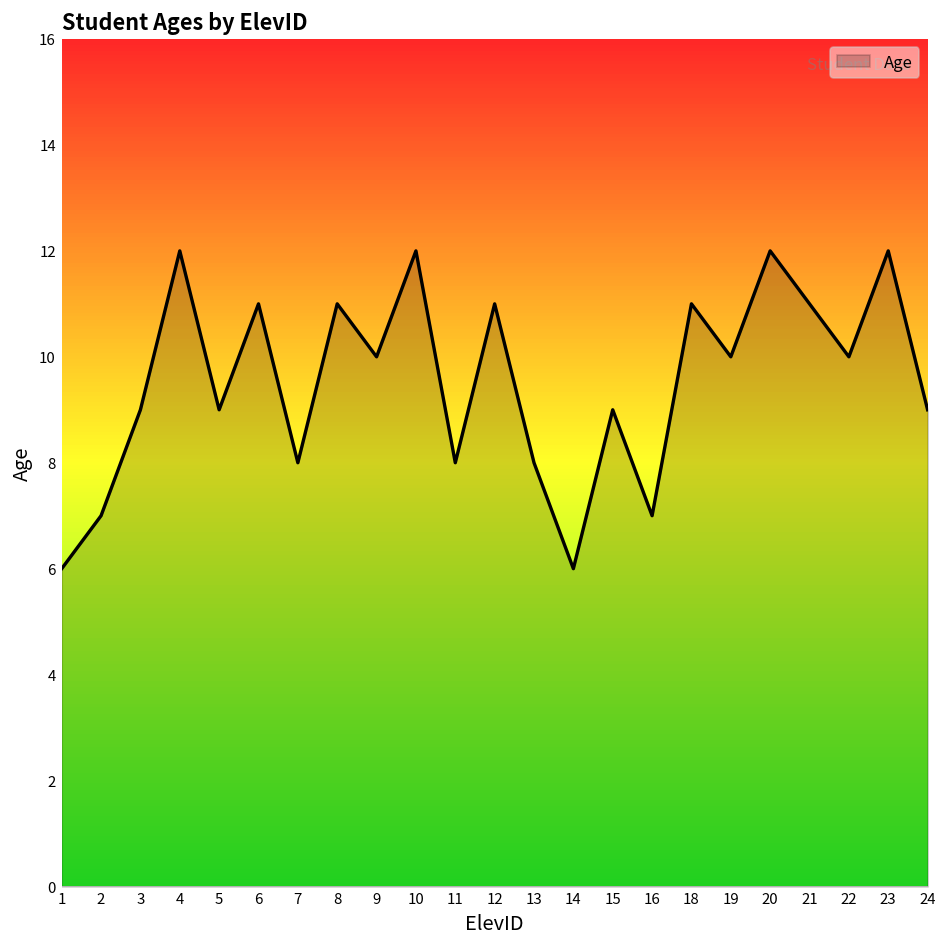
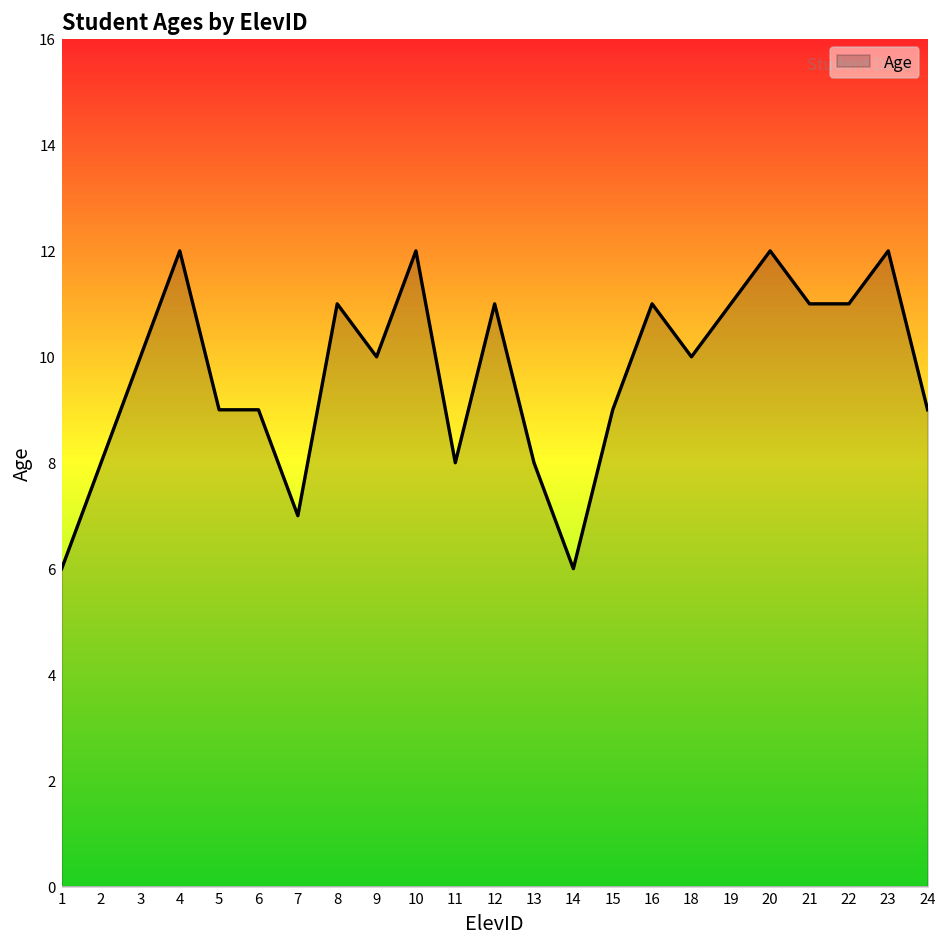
  {
    "1": 6,
-   "2": 7,
-   "3": 9,
+   "2": 8,
+   "3": 10,
    "4": 12,
    "5": 9,
-   "6": 11,
-   "7": 8,
+   "6": 9,
+   "7": 7,
    "8": 11,
    "9": 10,
    "10": 12,
    "11": 8,
    "12": 11,
    "13": 8,
    "14": 6,
    "15": 9,
-   "16": 7,
-   "18": 11,
-   "19": 10,
+   "16": 11,
+   "18": 10,
+   "19": 11,
    "20": 12,
    "21": 11,
-   "22": 10,
+   "22": 11,
    "23": 12,
    "24": 9
  }
